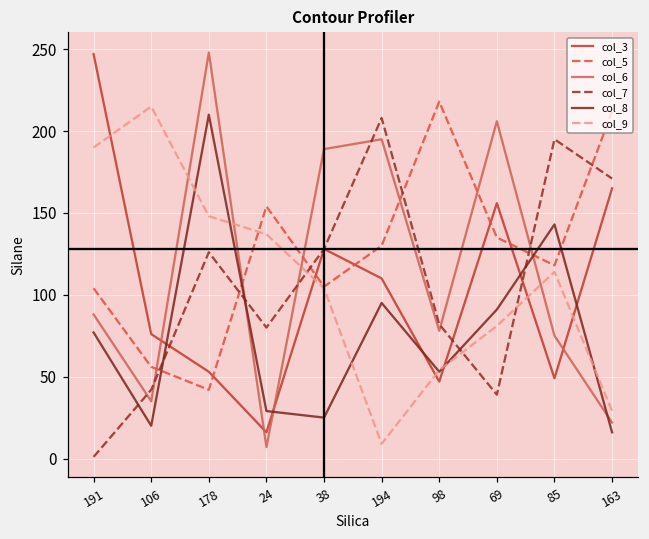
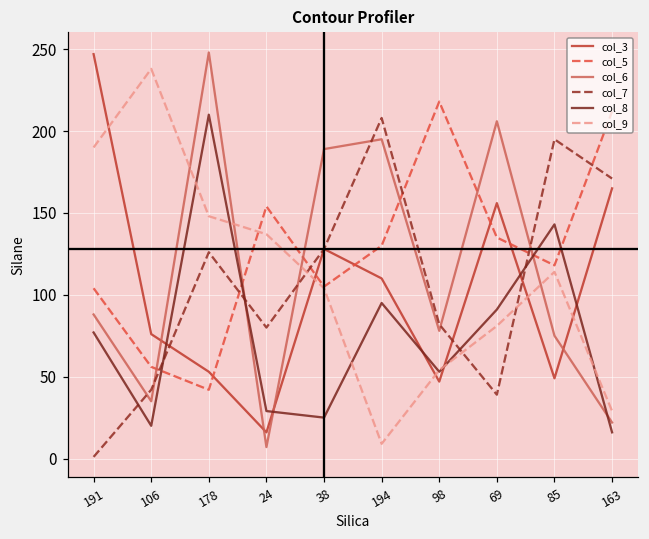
  {
    "col_9": {
      "191": 190,
-     "106": 215,
+     "106": 238,
      "178": 148,
      "24": 137,
      "194": 9,
      "69": 81,
      "85": 114,
      "163": 29
    }
  }
